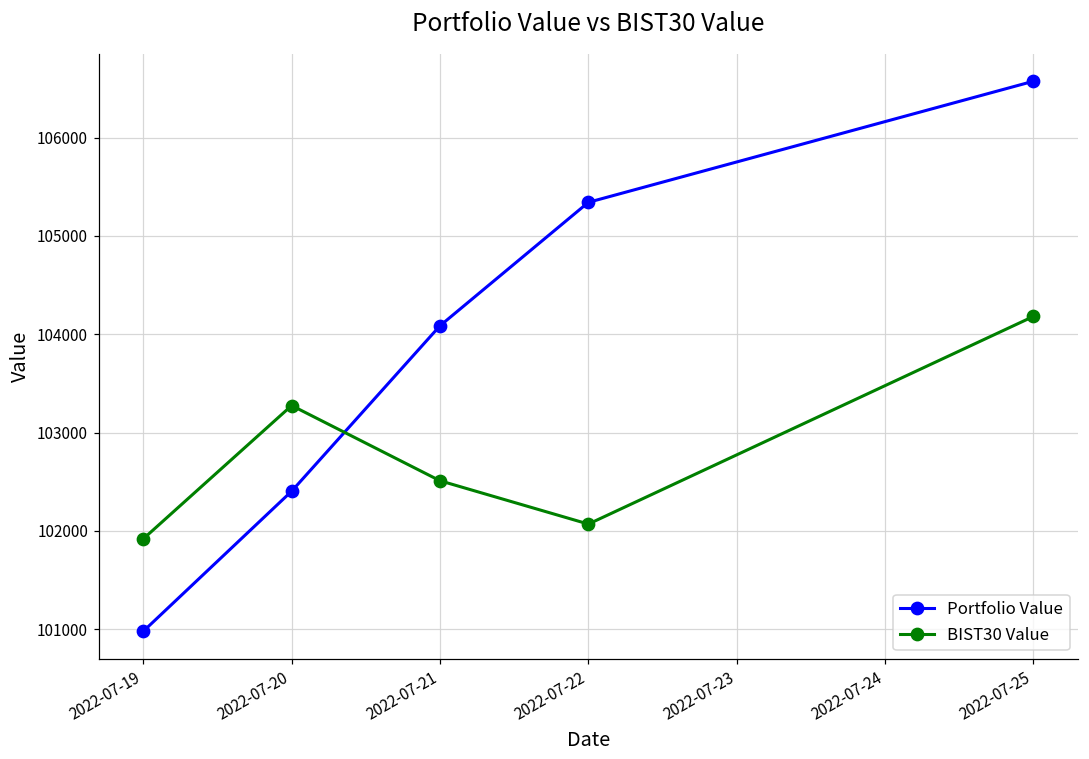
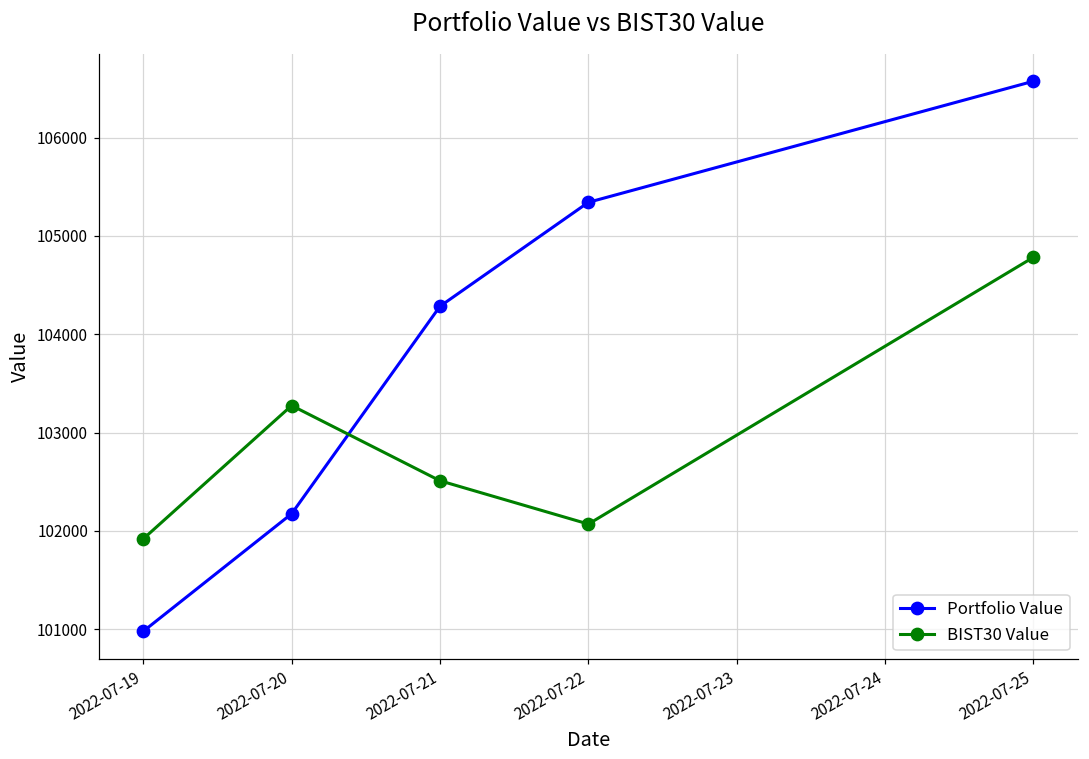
  {
    "Portfolio Value": {
      "2022-07-19": 101000,
-     "2022-07-20": 102400,
-     "2022-07-21": 104100,
+     "2022-07-20": 102200,
+     "2022-07-21": 104300,
      "2022-07-22": 105300,
      "2022-07-25": 106600
    },
    "BIST30 Value": {
      "2022-07-19": 101900,
      "2022-07-20": 103300,
      "2022-07-21": 102500,
      "2022-07-22": 102100,
-     "2022-07-25": 104200
+     "2022-07-25": 104800
    }
  }
